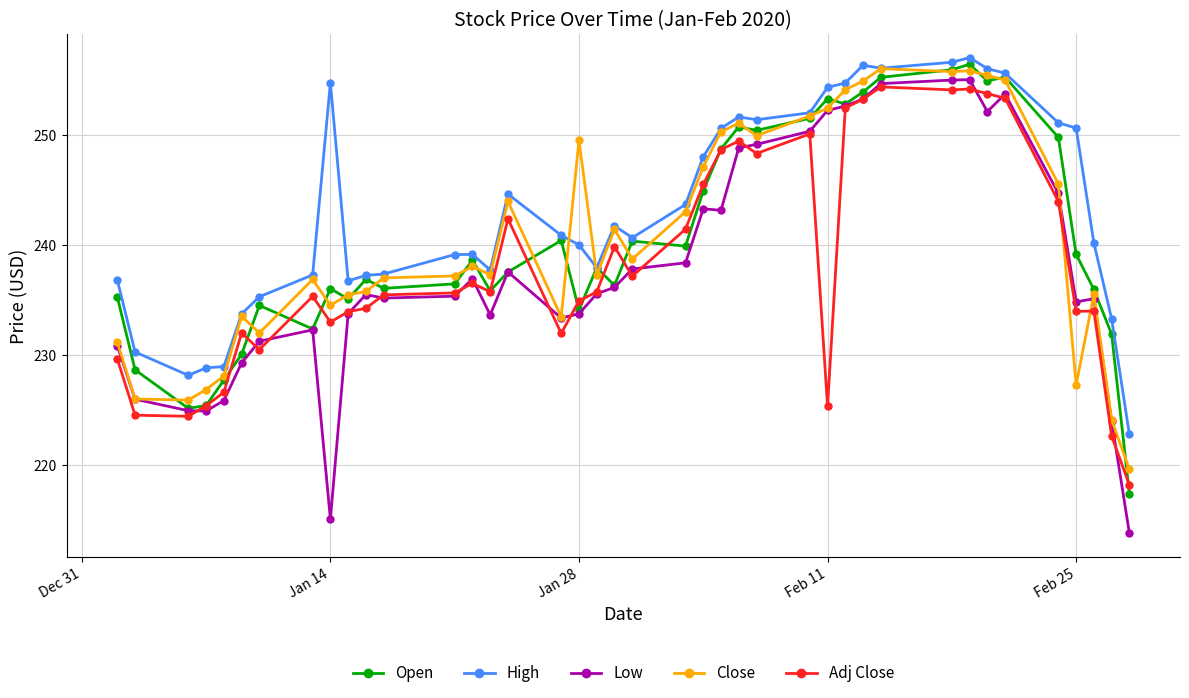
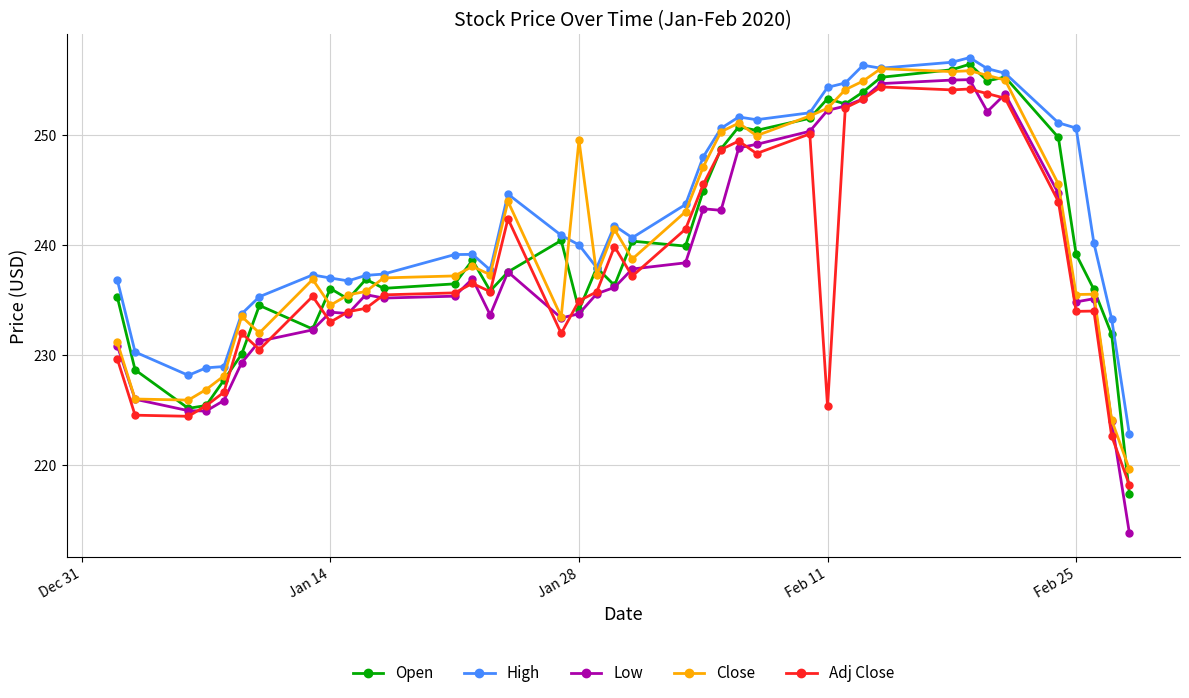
  {
    "Open": {
      "Jan 14": 236.0,
      "Jan 28": 234.1,
      "Feb 11": 253.3,
      "Feb 25": 239.1
    },
    "High": {
-     "Jan 14": 254.7,
+     "Jan 14": 237.0,
      "Jan 28": 240.0,
      "Feb 11": 254.3,
      "Feb 25": 250.6
    },
    "Low": {
-     "Jan 14": 215.1,
+     "Jan 14": 233.9,
      "Jan 28": 233.7,
      "Feb 25": 234.8
    },
    "Close": {
      "Jan 14": 234.5,
      "Jan 28": 249.5,
-     "Feb 25": 227.3
+     "Feb 25": 235.5
    },
    "Adj Close": {
      "Jan 14": 233.0,
      "Jan 28": 234.9,
      "Feb 11": 225.3,
      "Feb 25": 234.0
    }
  }
